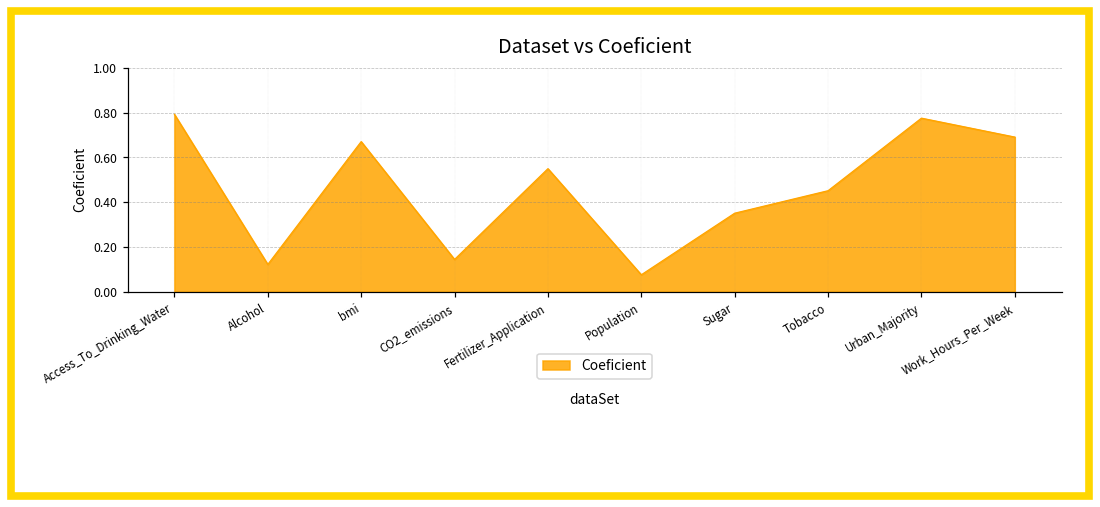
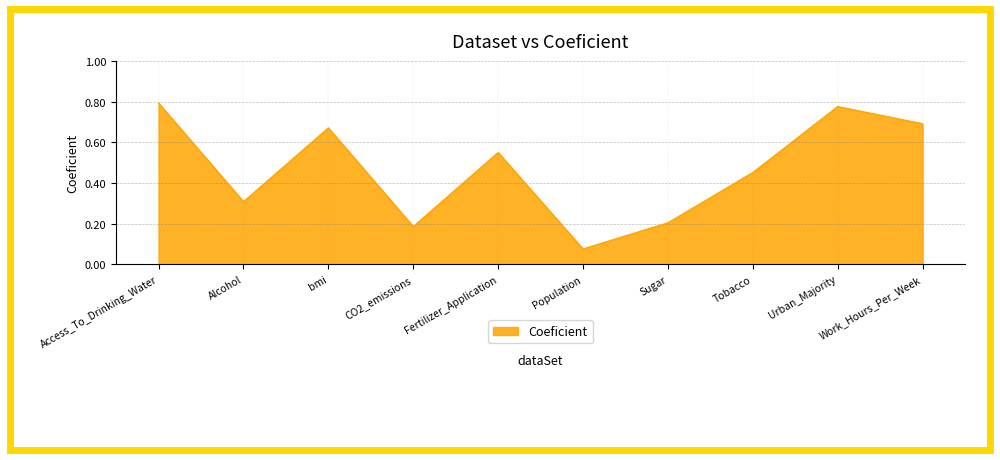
  {
    "Access_To_Drinking_Water": 0.79,
-   "Alcohol": 0.12,
+   "Alcohol": 0.31,
    "bmi": 0.67,
-   "CO2_emissions": 0.14,
+   "CO2_emissions": 0.19,
    "Fertilizer_Application": 0.55,
    "Population": 0.08,
-   "Sugar": 0.35,
+   "Sugar": 0.20,
    "Tobacco": 0.45,
    "Urban_Majority": 0.78,
    "Work_Hours_Per_Week": 0.69
  }
